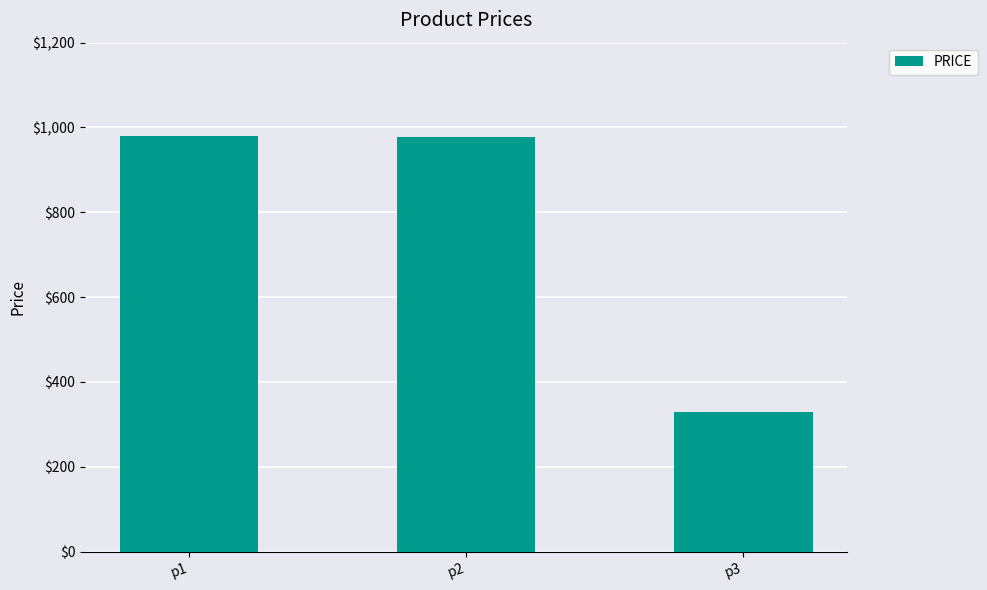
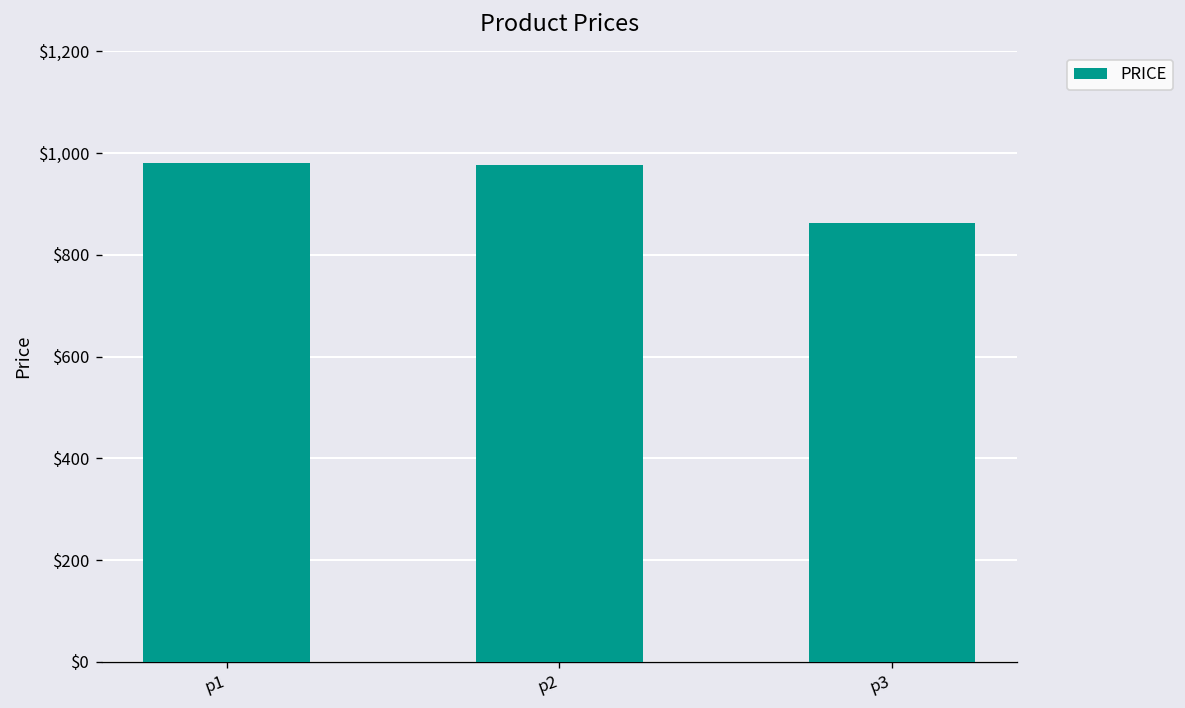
  {
    "p1": "$980",
    "p2": "$980",
-   "p3": "$330"
+   "p3": "$860"
  }
